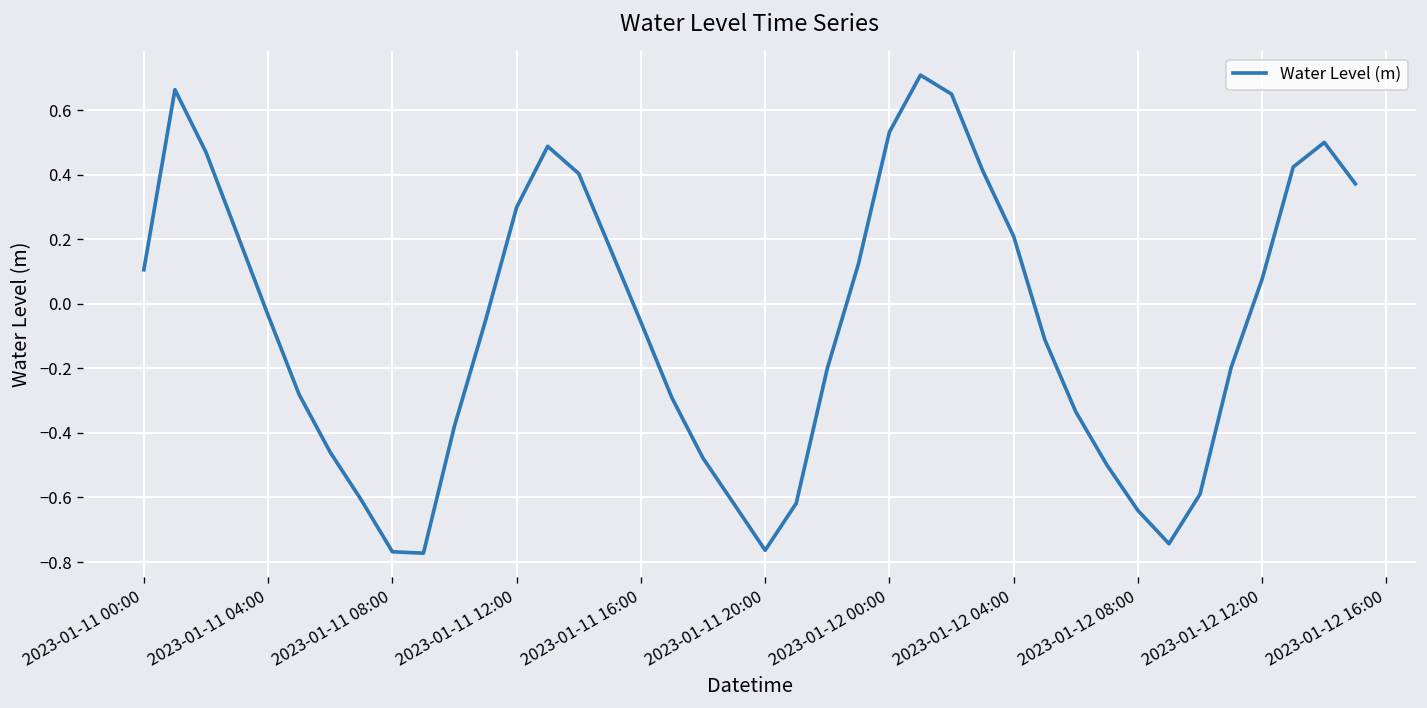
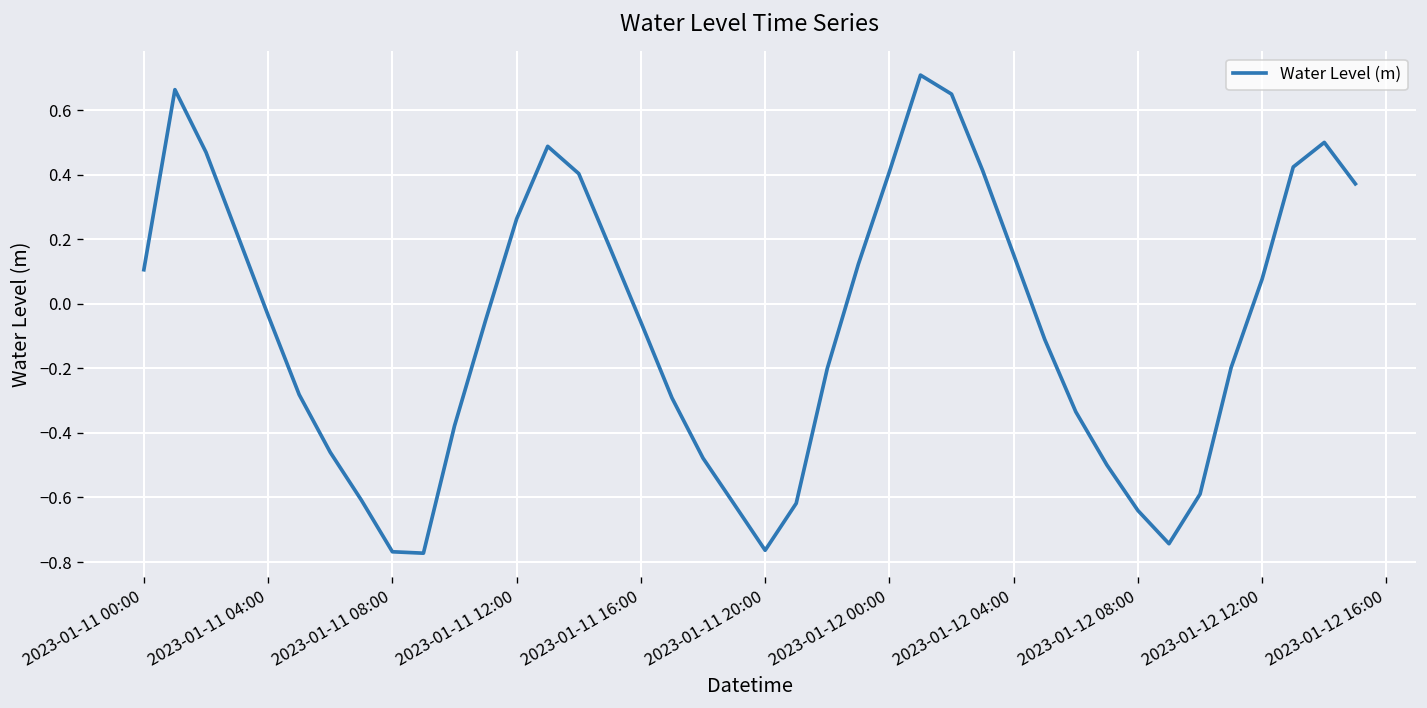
  {
    "2023-01-11 00:00": 0.11,
    "2023-01-11 04:00": -0.04,
    "2023-01-11 08:00": -0.77,
-   "2023-01-11 12:00": 0.30,
+   "2023-01-11 12:00": 0.26,
    "2023-01-11 16:00": -0.06,
    "2023-01-11 20:00": -0.76,
-   "2023-01-12 00:00": 0.53,
-   "2023-01-12 04:00": 0.21,
+   "2023-01-12 00:00": 0.41,
+   "2023-01-12 04:00": 0.15,
    "2023-01-12 08:00": -0.64,
    "2023-01-12 12:00": 0.08
  }
